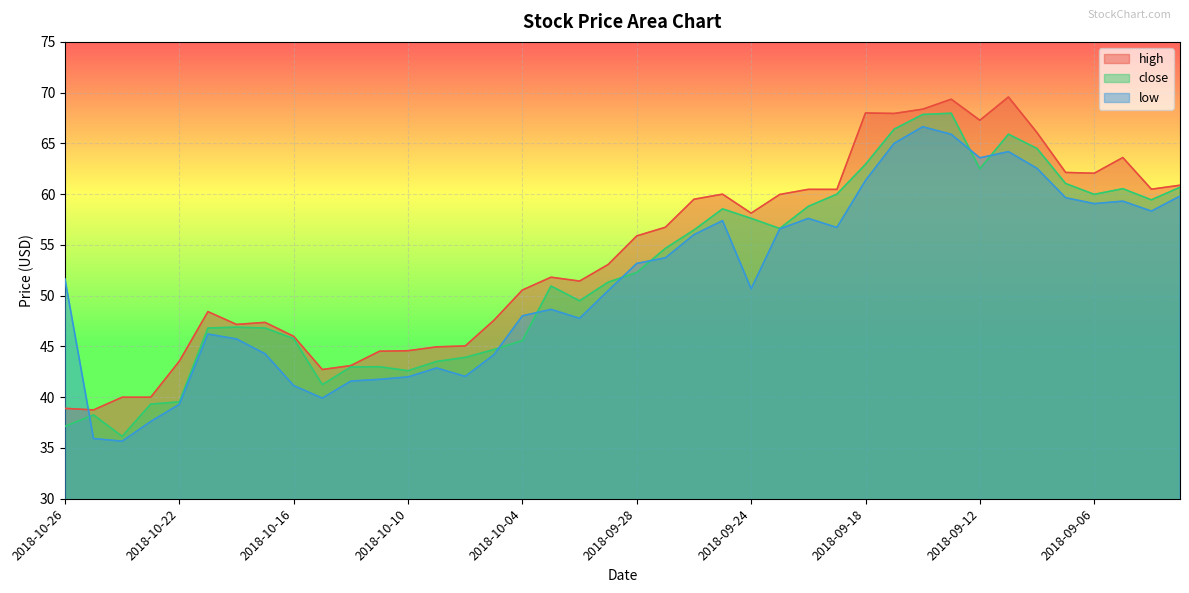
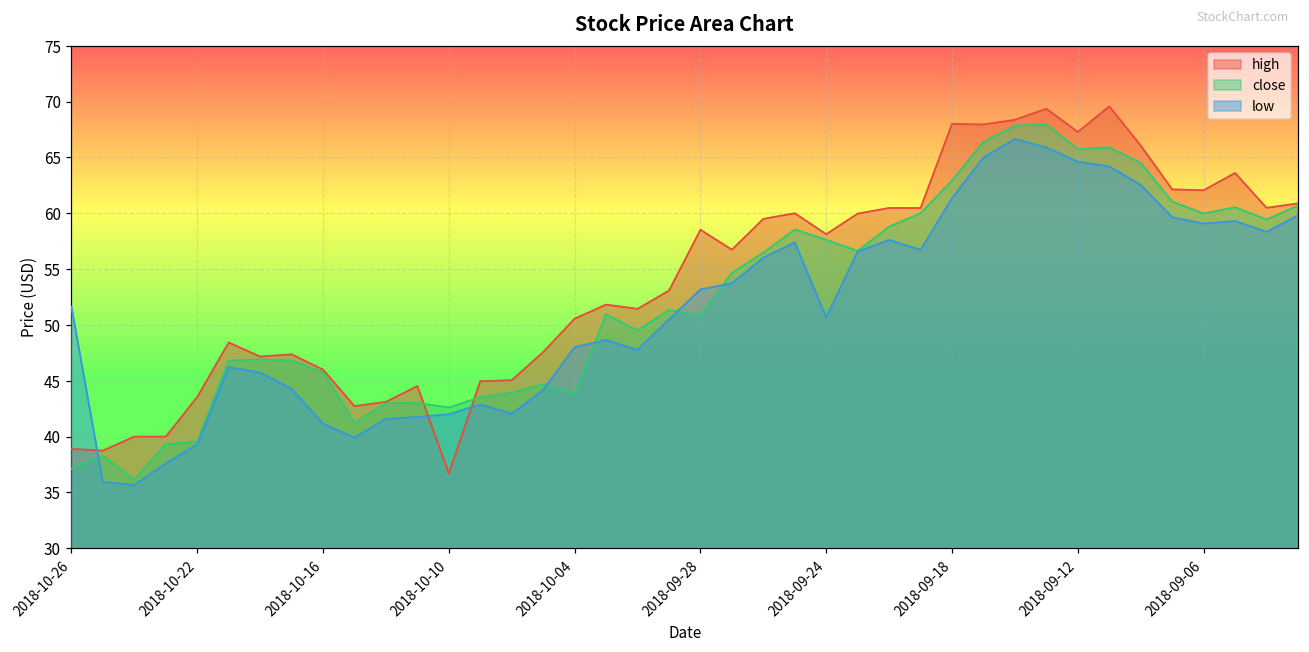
  {
    "high": {
      "2018-10-26": 38.9,
      "2018-10-22": 43.5,
-     "2018-10-10": 44.6,
+     "2018-10-10": 36.7,
      "2018-10-04": 50.6,
-     "2018-09-28": 55.9,
+     "2018-09-28": 58.5,
      "2018-09-24": 58.1,
      "2018-09-18": 68.0,
      "2018-09-12": 67.3,
      "2018-09-06": 62.1
    },
    "close": {
      "2018-10-26": 37.1,
      "2018-10-10": 42.6,
-     "2018-10-04": 45.6,
-     "2018-09-28": 52.3,
+     "2018-10-04": 43.8,
+     "2018-09-28": 50.8,
      "2018-09-24": 57.6,
      "2018-09-18": 62.9,
-     "2018-09-12": 62.5,
+     "2018-09-12": 65.8,
      "2018-09-06": 60.0
    },
    "low": {
      "2018-10-26": 51.7,
      "2018-10-16": 41.2,
      "2018-10-10": 42.0,
      "2018-10-04": 48.0,
      "2018-09-28": 53.2,
      "2018-09-24": 50.7,
      "2018-09-18": 61.4,
-     "2018-09-12": 63.6,
+     "2018-09-12": 64.6,
      "2018-09-06": 59.1
    }
  }
